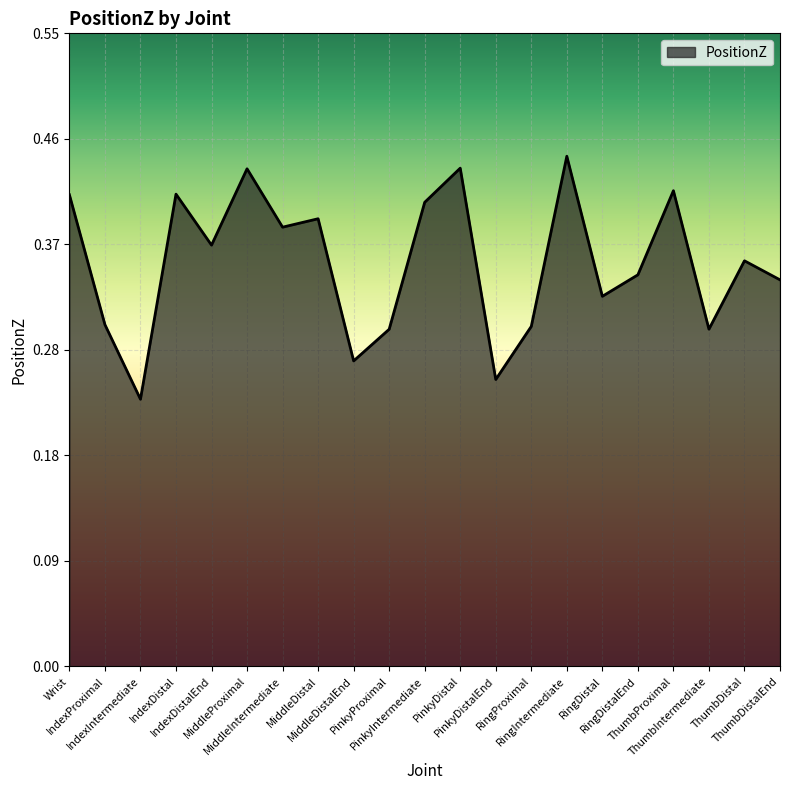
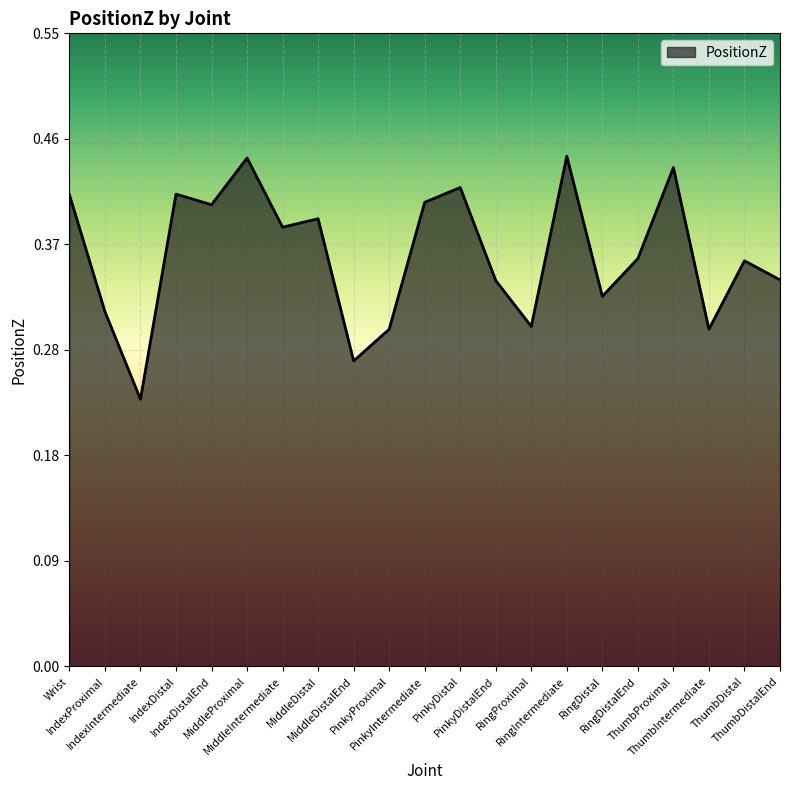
  {
    "Wrist": 0.410,
-   "IndexProximal": 0.297,
+   "IndexProximal": 0.308,
    "IndexIntermediate": 0.232,
    "IndexDistal": 0.410,
-   "IndexDistalEnd": 0.366,
-   "MiddleProximal": 0.432,
+   "IndexDistalEnd": 0.401,
+   "MiddleProximal": 0.442,
    "MiddleIntermediate": 0.382,
    "MiddleDistal": 0.389,
    "MiddleDistalEnd": 0.265,
    "PinkyProximal": 0.293,
    "PinkyIntermediate": 0.403,
-   "PinkyDistal": 0.433,
-   "PinkyDistalEnd": 0.249,
+   "PinkyDistal": 0.416,
+   "PinkyDistalEnd": 0.335,
    "RingProximal": 0.295,
    "RingIntermediate": 0.443,
    "RingDistal": 0.321,
-   "RingDistalEnd": 0.340,
-   "ThumbProximal": 0.413,
+   "RingDistalEnd": 0.354,
+   "ThumbProximal": 0.433,
    "ThumbIntermediate": 0.293,
    "ThumbDistal": 0.352,
    "ThumbDistalEnd": 0.336
  }
